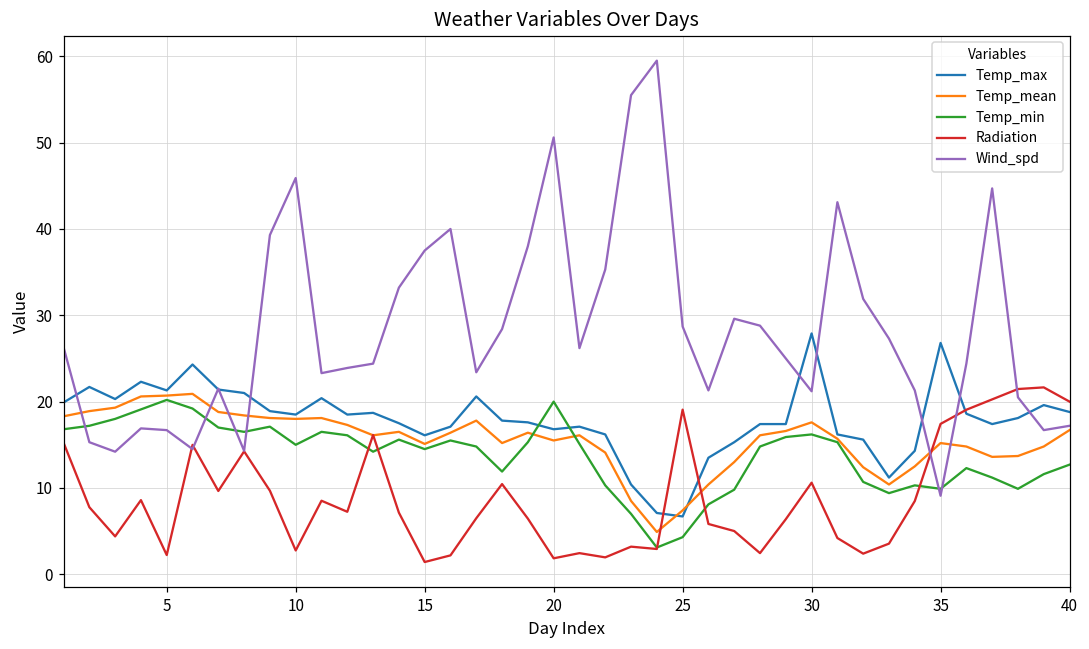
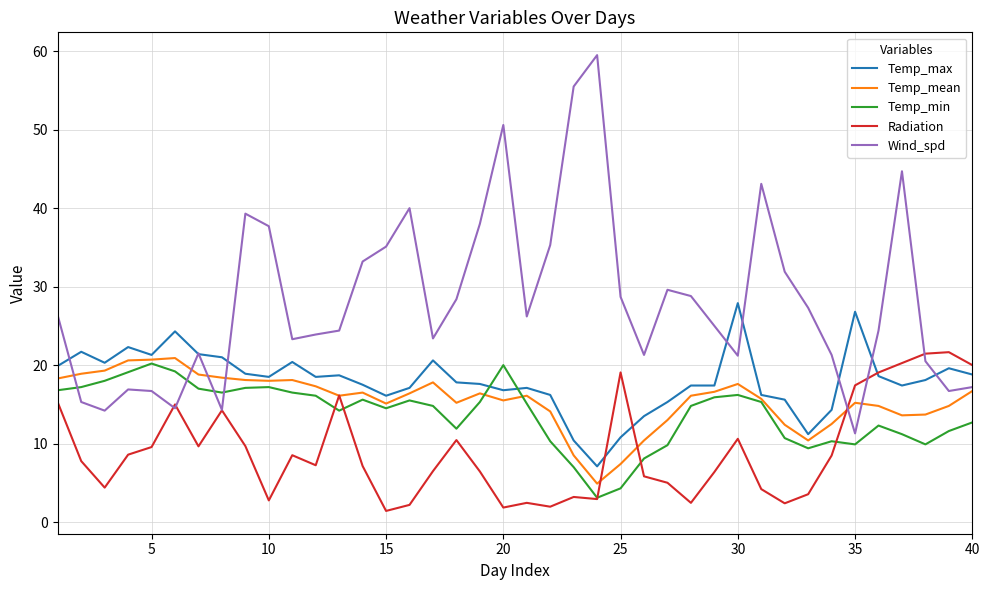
  {
    "Temp_max": {
      "5": 21,
      "10": 19,
      "15": 16,
      "20": 17,
-     "25": 7,
+     "25": 11,
      "30": 28,
      "35": 27,
      "40": 19
    },
    "Temp_mean": {
      "5": 21,
      "10": 18,
      "15": 15,
      "20": 16,
      "25": 7,
      "30": 18,
      "35": 15,
      "40": 17
    },
    "Temp_min": {
      "5": 20,
-     "10": 15,
+     "10": 17,
      "15": 15,
      "20": 20,
      "25": 4,
      "30": 16,
      "35": 10,
      "40": 13
    },
    "Radiation": {
-     "5": 2,
+     "5": 10,
      "10": 3,
      "15": 1,
      "20": 2,
      "25": 19,
      "30": 11,
      "35": 17,
      "40": 20
    },
    "Wind_spd": {
      "5": 17,
-     "10": 46,
-     "15": 38,
+     "10": 38,
+     "15": 35,
      "20": 51,
      "25": 29,
      "30": 21,
-     "35": 9,
+     "35": 11,
      "40": 17
    }
  }
